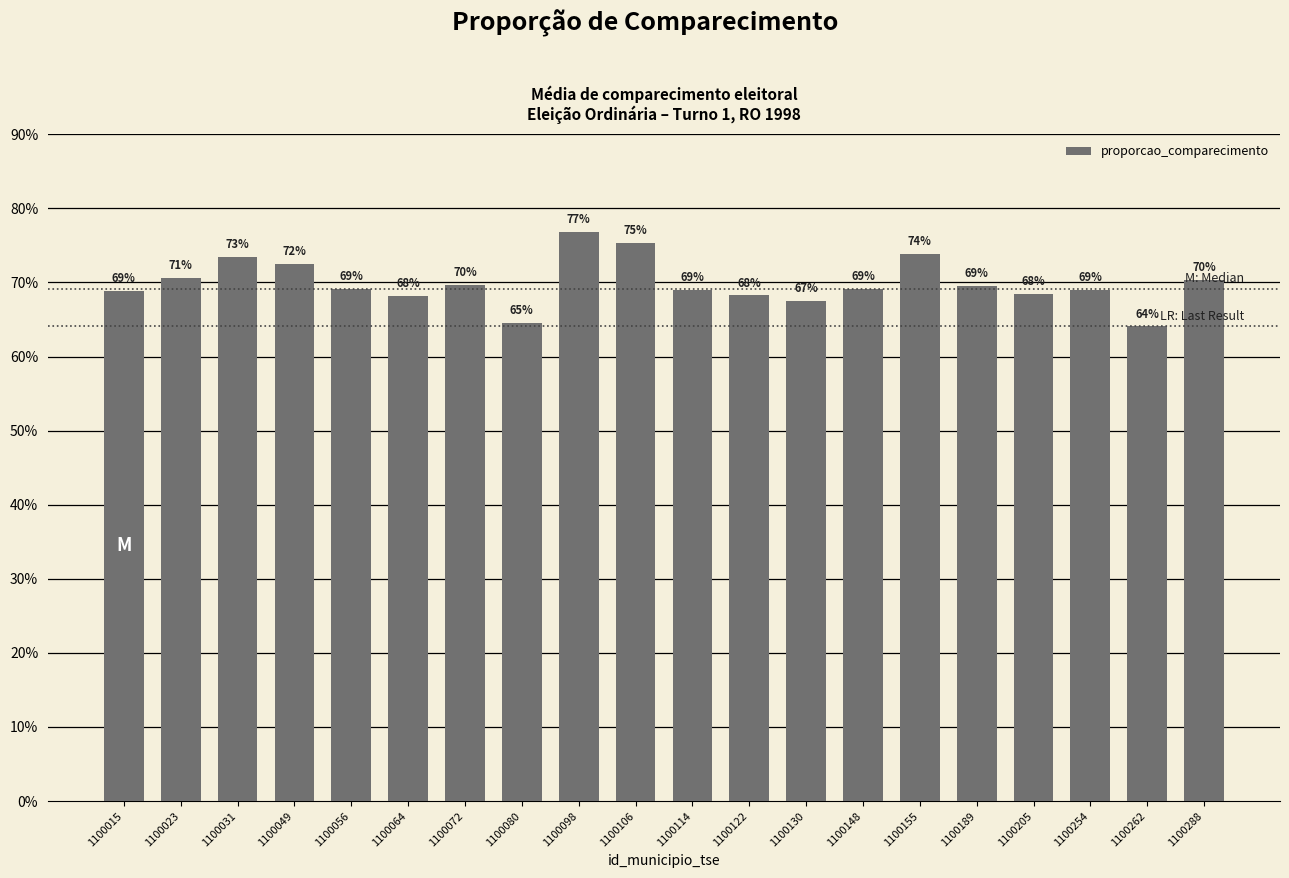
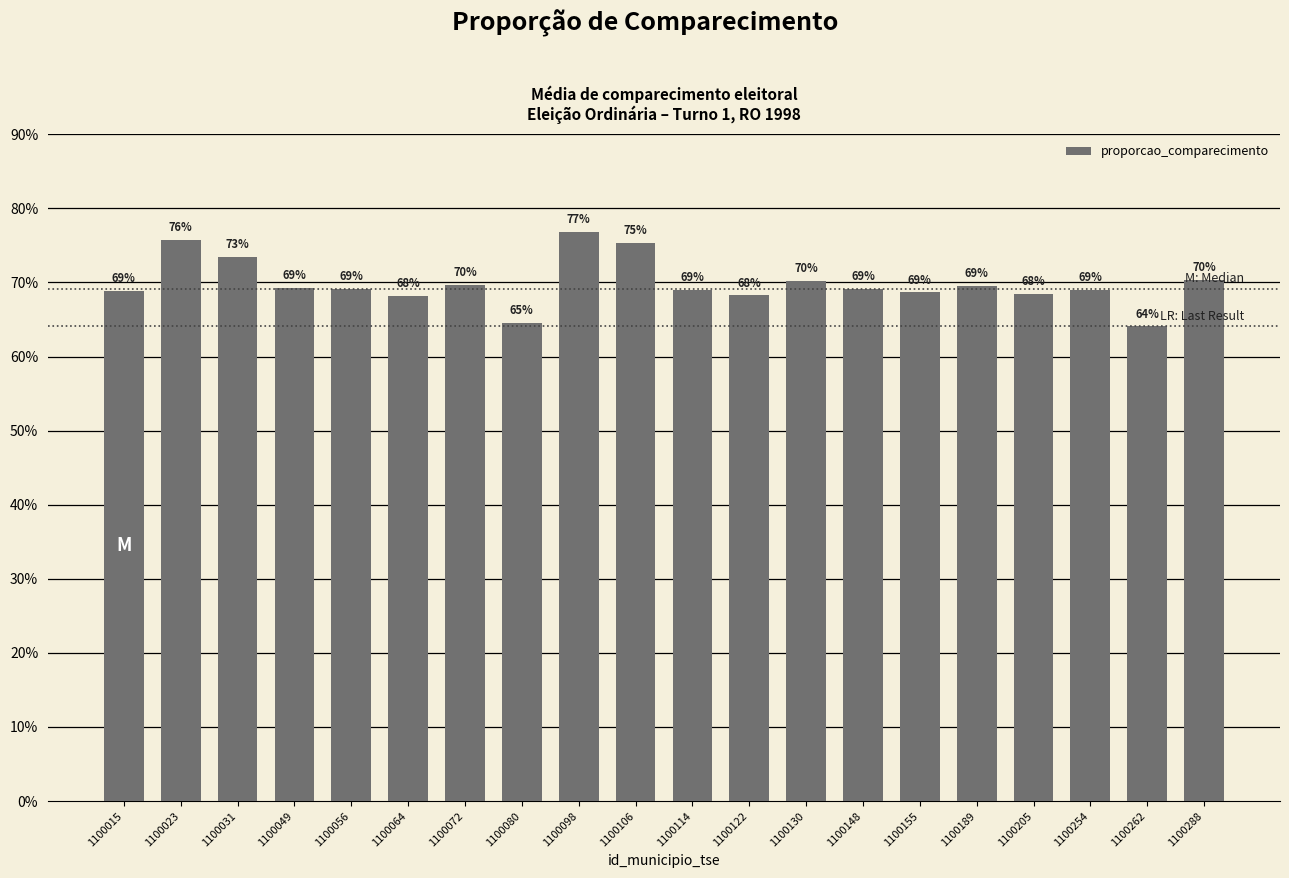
  {
    "1100015": "69%",
-   "1100023": "71%",
+   "1100023": "76%",
    "1100031": "73%",
-   "1100049": "72%",
+   "1100049": "69%",
    "1100056": "69%",
    "1100064": "68%",
    "1100072": "70%",
    "1100080": "65%",
    "1100098": "77%",
    "1100106": "75%",
    "1100114": "69%",
    "1100122": "68%",
-   "1100130": "67%",
+   "1100130": "70%",
    "1100148": "69%",
-   "1100155": "74%",
+   "1100155": "69%",
    "1100189": "69%",
    "1100205": "68%",
    "1100254": "69%",
    "1100262": "64%",
    "1100288": "70%"
  }
